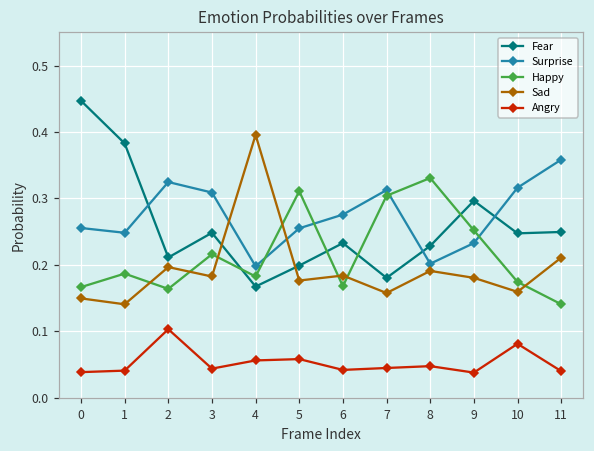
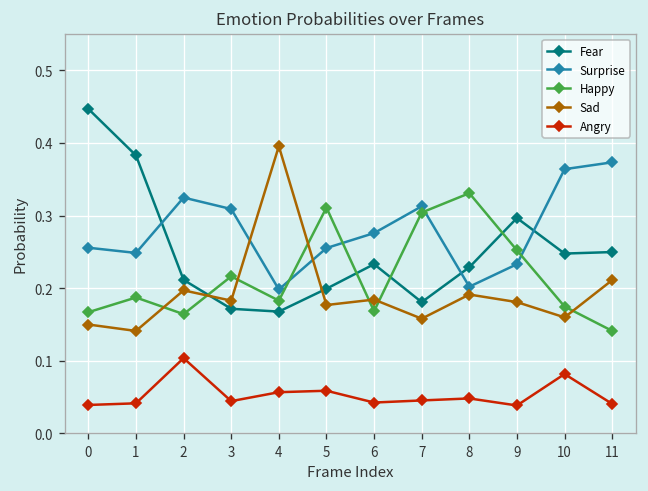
  {
    "Fear": {
      "0": 0.45,
      "1": 0.38,
      "2": 0.21,
-     "3": 0.25,
+     "3": 0.17,
      "4": 0.17,
      "5": 0.20,
      "6": 0.23,
      "7": 0.18,
      "8": 0.23,
      "9": 0.30,
      "10": 0.25,
      "11": 0.25
    },
    "Surprise": {
      "0": 0.26,
      "1": 0.25,
      "2": 0.32,
      "3": 0.31,
      "4": 0.20,
      "5": 0.26,
      "6": 0.28,
      "7": 0.31,
      "8": 0.20,
      "9": 0.23,
-     "10": 0.32,
-     "11": 0.36
+     "10": 0.36,
+     "11": 0.37
    },
    "Happy": {
      "0": 0.17,
      "1": 0.19,
      "2": 0.16,
      "3": 0.22,
      "4": 0.18,
      "5": 0.31,
      "6": 0.17,
      "7": 0.30,
      "8": 0.33,
      "9": 0.25,
      "10": 0.17,
      "11": 0.14
    },
    "Sad": {
      "0": 0.15,
      "1": 0.14,
      "2": 0.20,
      "3": 0.18,
      "4": 0.40,
      "5": 0.18,
      "6": 0.18,
      "7": 0.16,
      "8": 0.19,
      "9": 0.18,
      "10": 0.16,
      "11": 0.21
    },
    "Angry": {
      "0": 0.04,
      "1": 0.04,
      "2": 0.10,
      "3": 0.04,
      "4": 0.06,
      "5": 0.06,
      "6": 0.04,
      "7": 0.04,
      "8": 0.05,
      "9": 0.04,
      "10": 0.08,
      "11": 0.04
    }
  }
